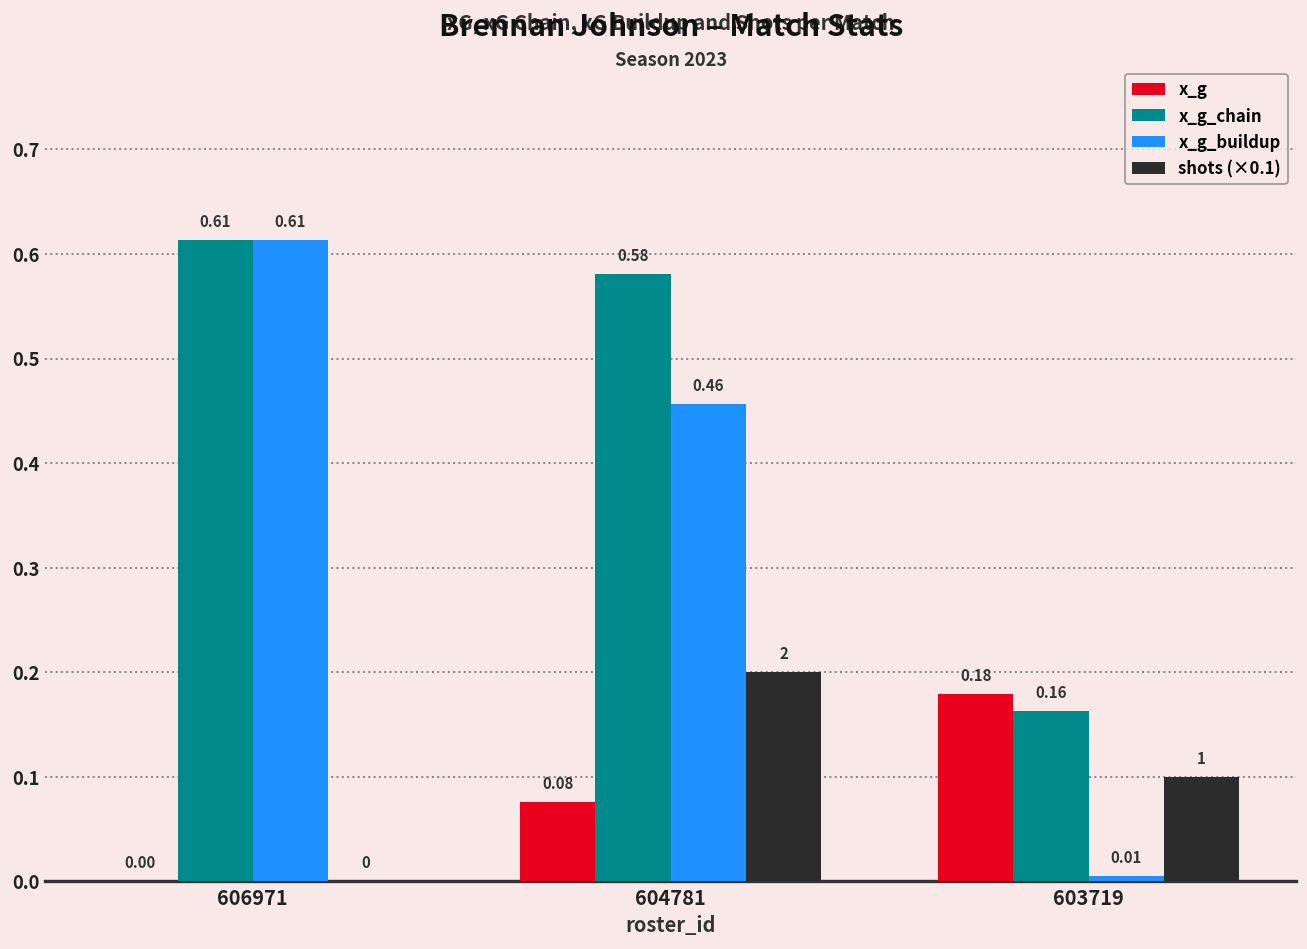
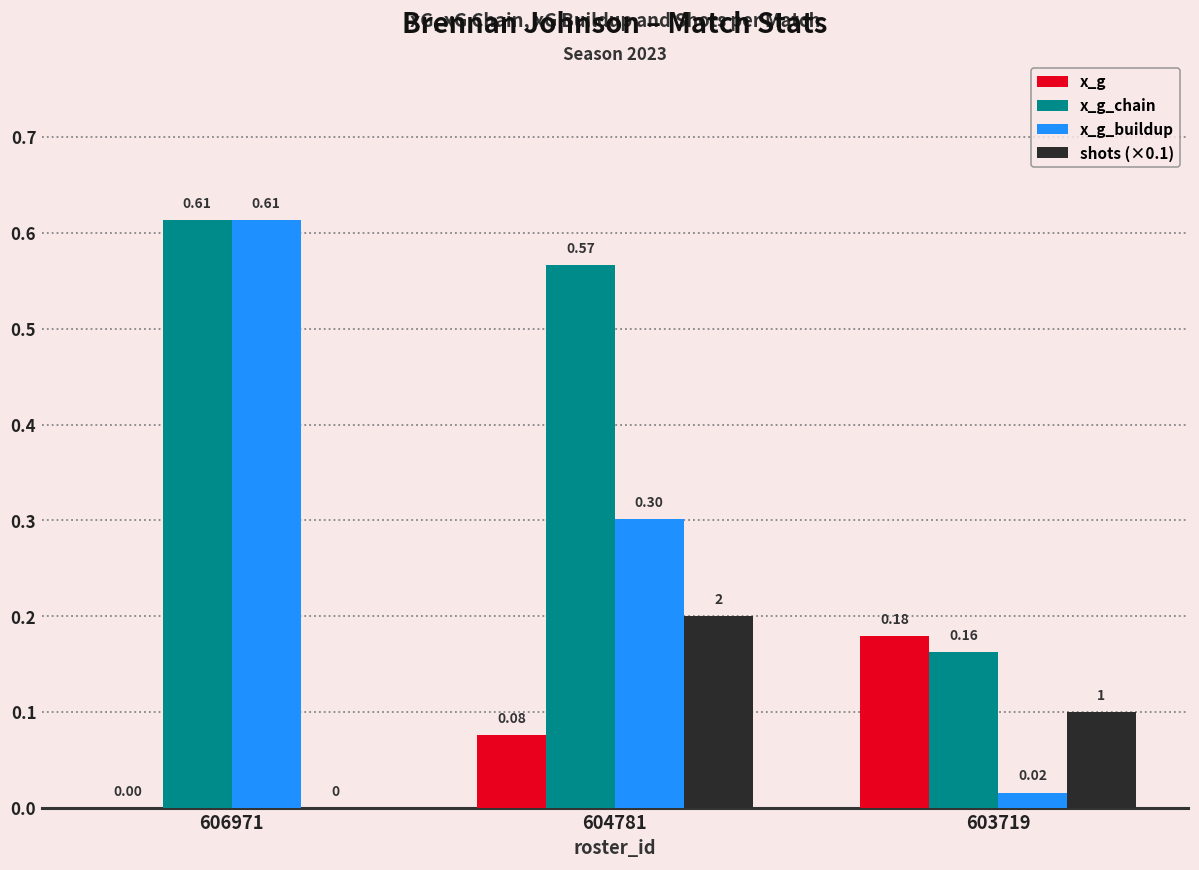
  {
    "x_g": {
      "606971": 0.00,
      "604781": 0.08,
      "603719": 0.18
    },
    "x_g_chain": {
      "606971": 0.61,
-     "604781": 0.58,
+     "604781": 0.57,
      "603719": 0.16
    },
    "x_g_buildup": {
      "606971": 0.61,
-     "604781": 0.46,
-     "603719": 0.01
+     "604781": 0.30,
+     "603719": 0.02
    },
    "shots (×0.1)": {
      "606971": 0
    }
  }
